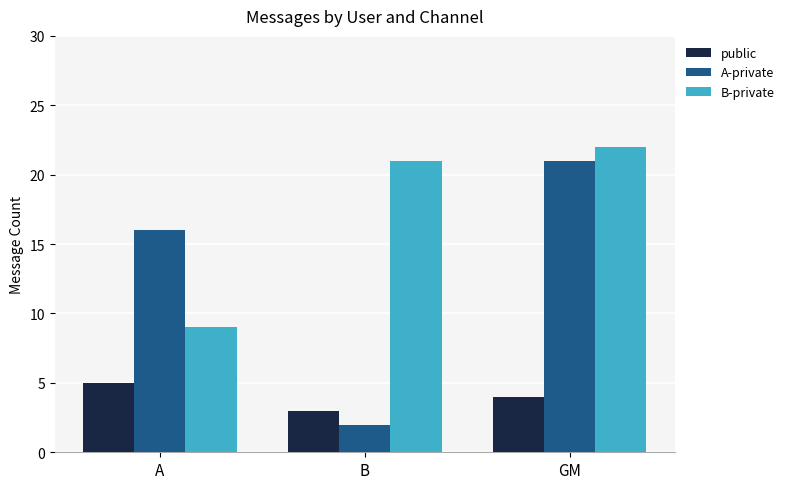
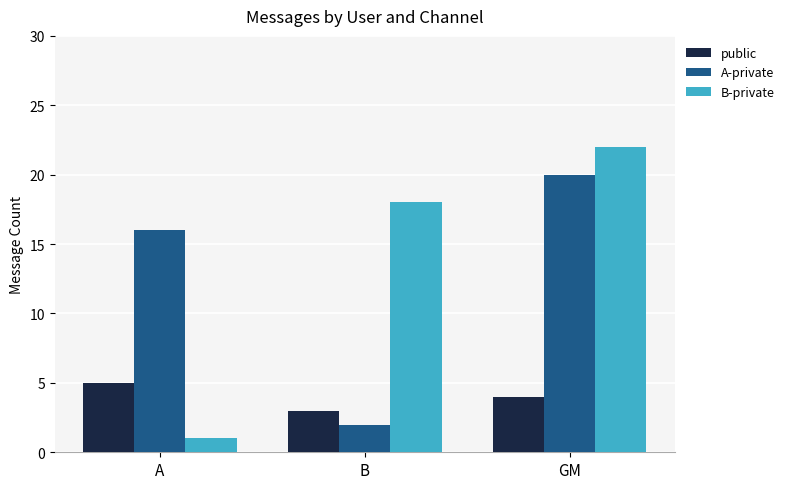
  {
    "public": {
      "A": 5,
      "B": 3,
      "GM": 4
    },
    "A-private": {
      "A": 16,
      "B": 2,
-     "GM": 21
+     "GM": 20
    },
    "B-private": {
-     "A": 9,
-     "B": 21,
+     "A": 1,
+     "B": 18,
      "GM": 22
    }
  }
